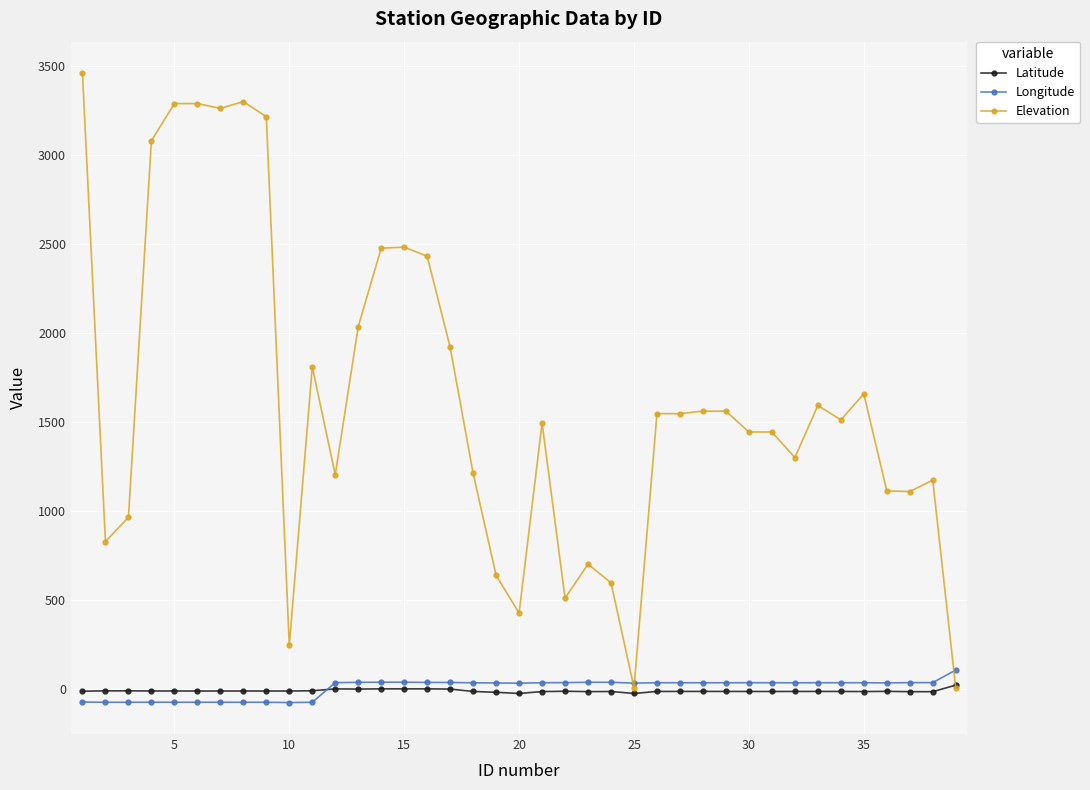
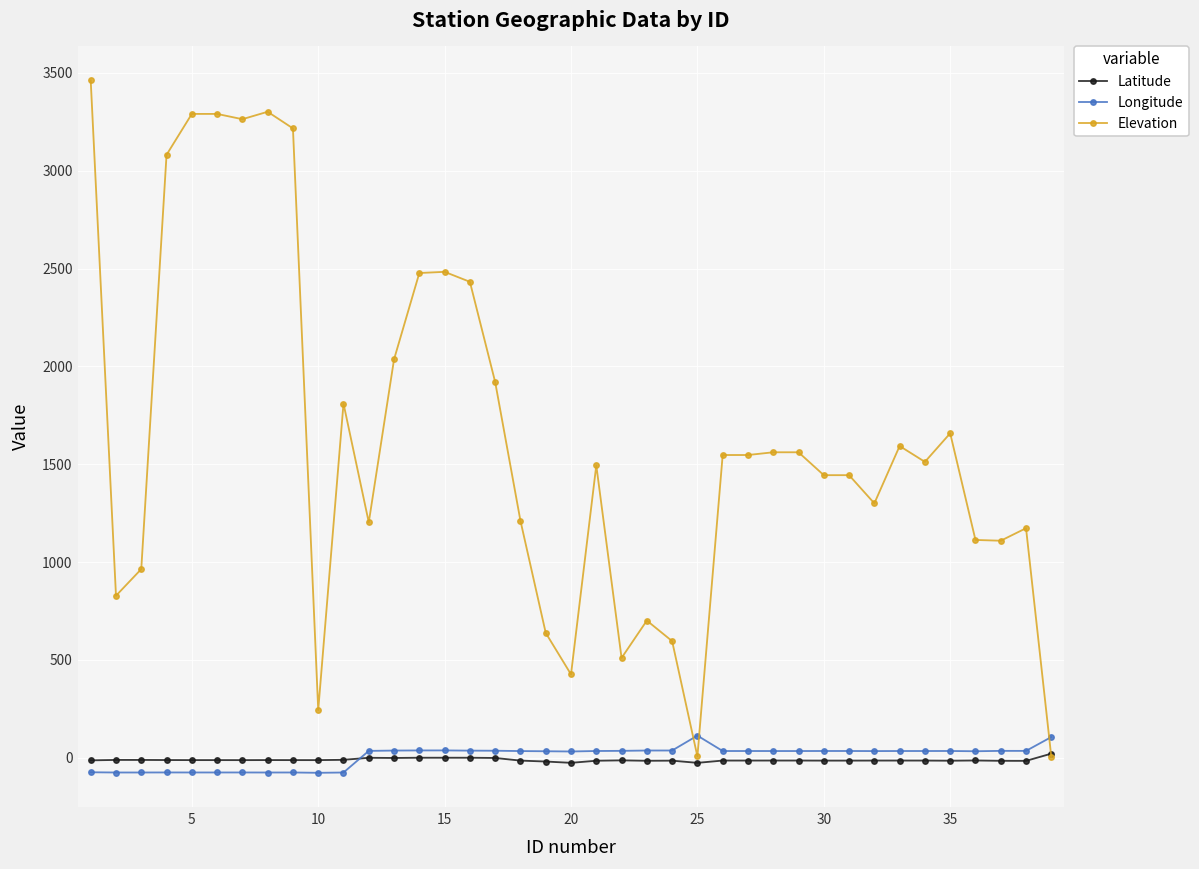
  {
    "Latitude": {
      "5": -10,
      "10": -10,
      "15": 0,
      "20": -30,
      "25": -30,
      "30": -10,
      "35": -20
    },
    "Longitude": {
      "5": -80,
      "10": -80,
      "15": 40,
      "20": 30,
-     "25": 30,
+     "25": 110,
      "30": 30,
      "35": 30
    },
    "Elevation": {
      "5": 3290,
      "10": 240,
      "15": 2480,
      "20": 430,
      "25": 10,
      "30": 1440,
      "35": 1660
    }
  }
